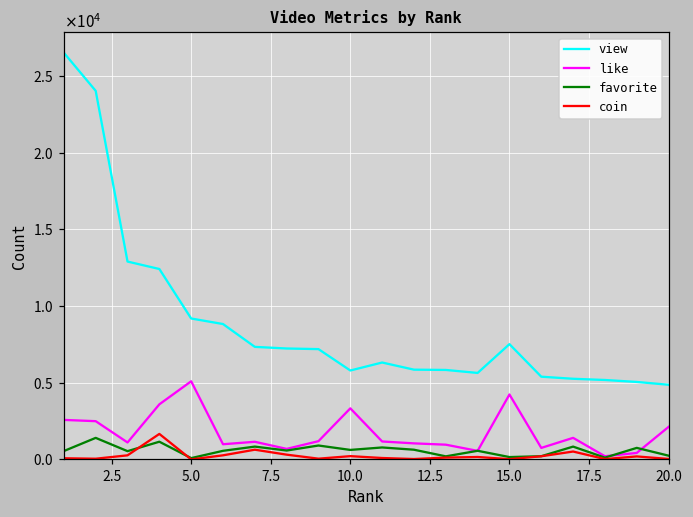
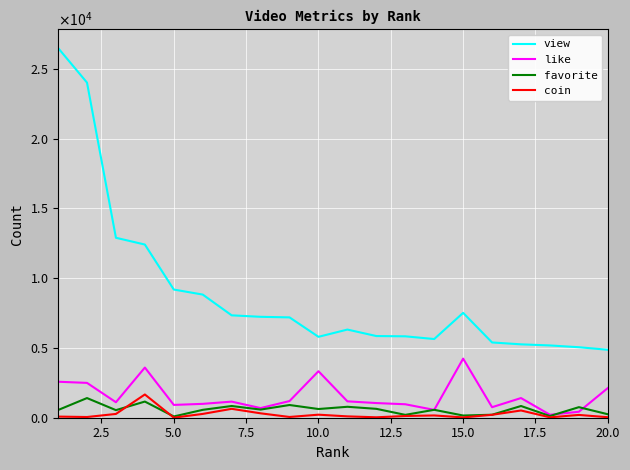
  {
    "view": {
      "5.0": 9200,
      "10.0": 5800,
      "15.0": 7500,
      "20.0": 4900
    },
    "like": {
-     "5.0": 5100,
+     "5.0": 900,
      "10.0": 3300,
      "15.0": 4200,
      "20.0": 2100
    },
    "favorite": {
      "10.0": 600,
      "20.0": 200
    },
    "coin": {
      "10.0": 200,
      "20.0": 0
    }
  }
